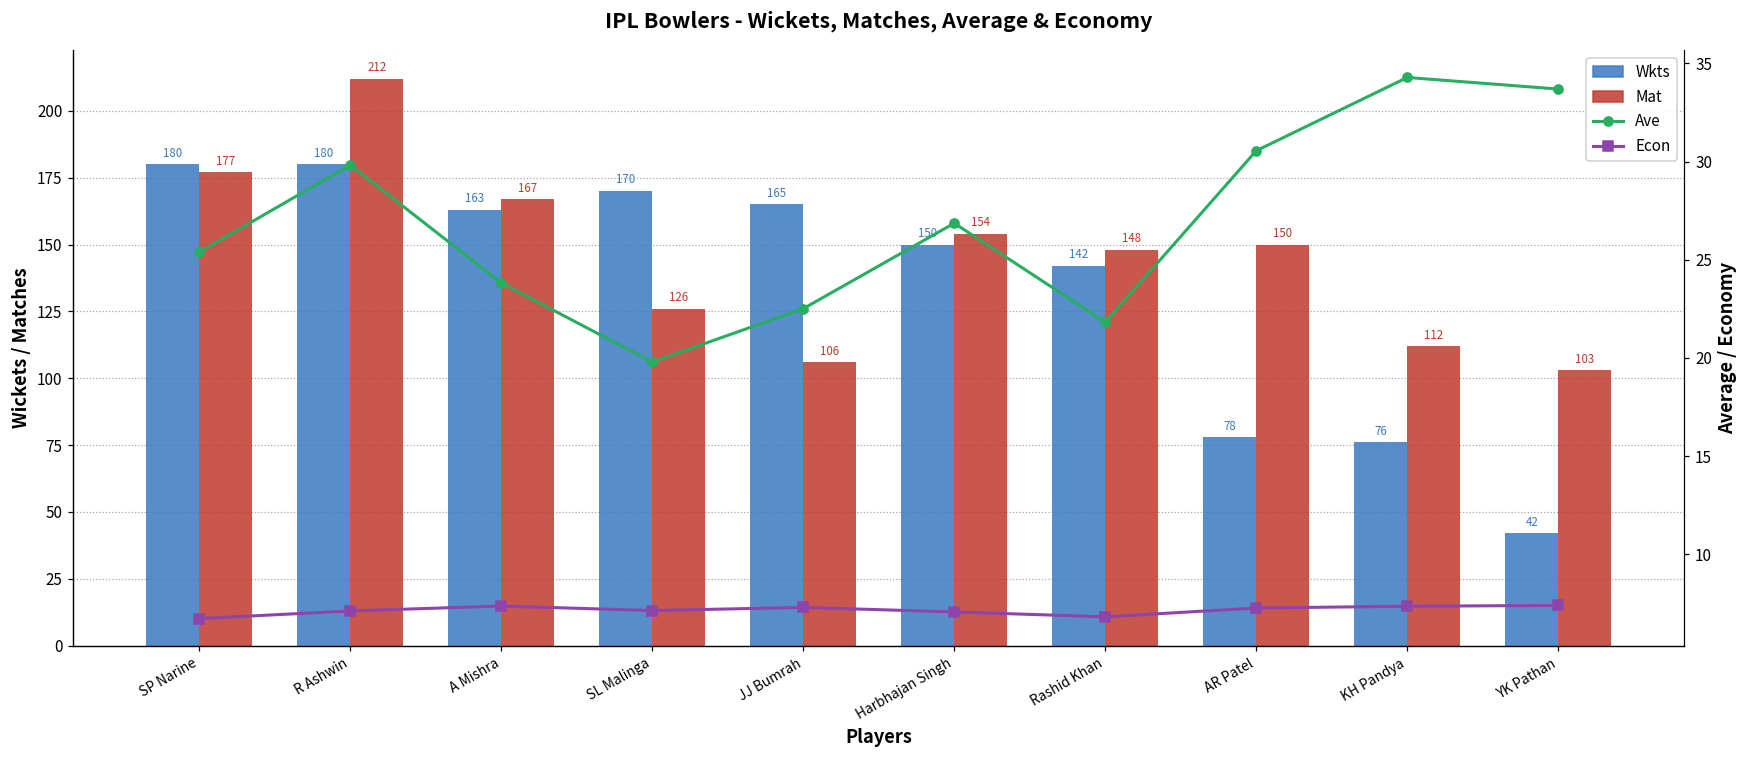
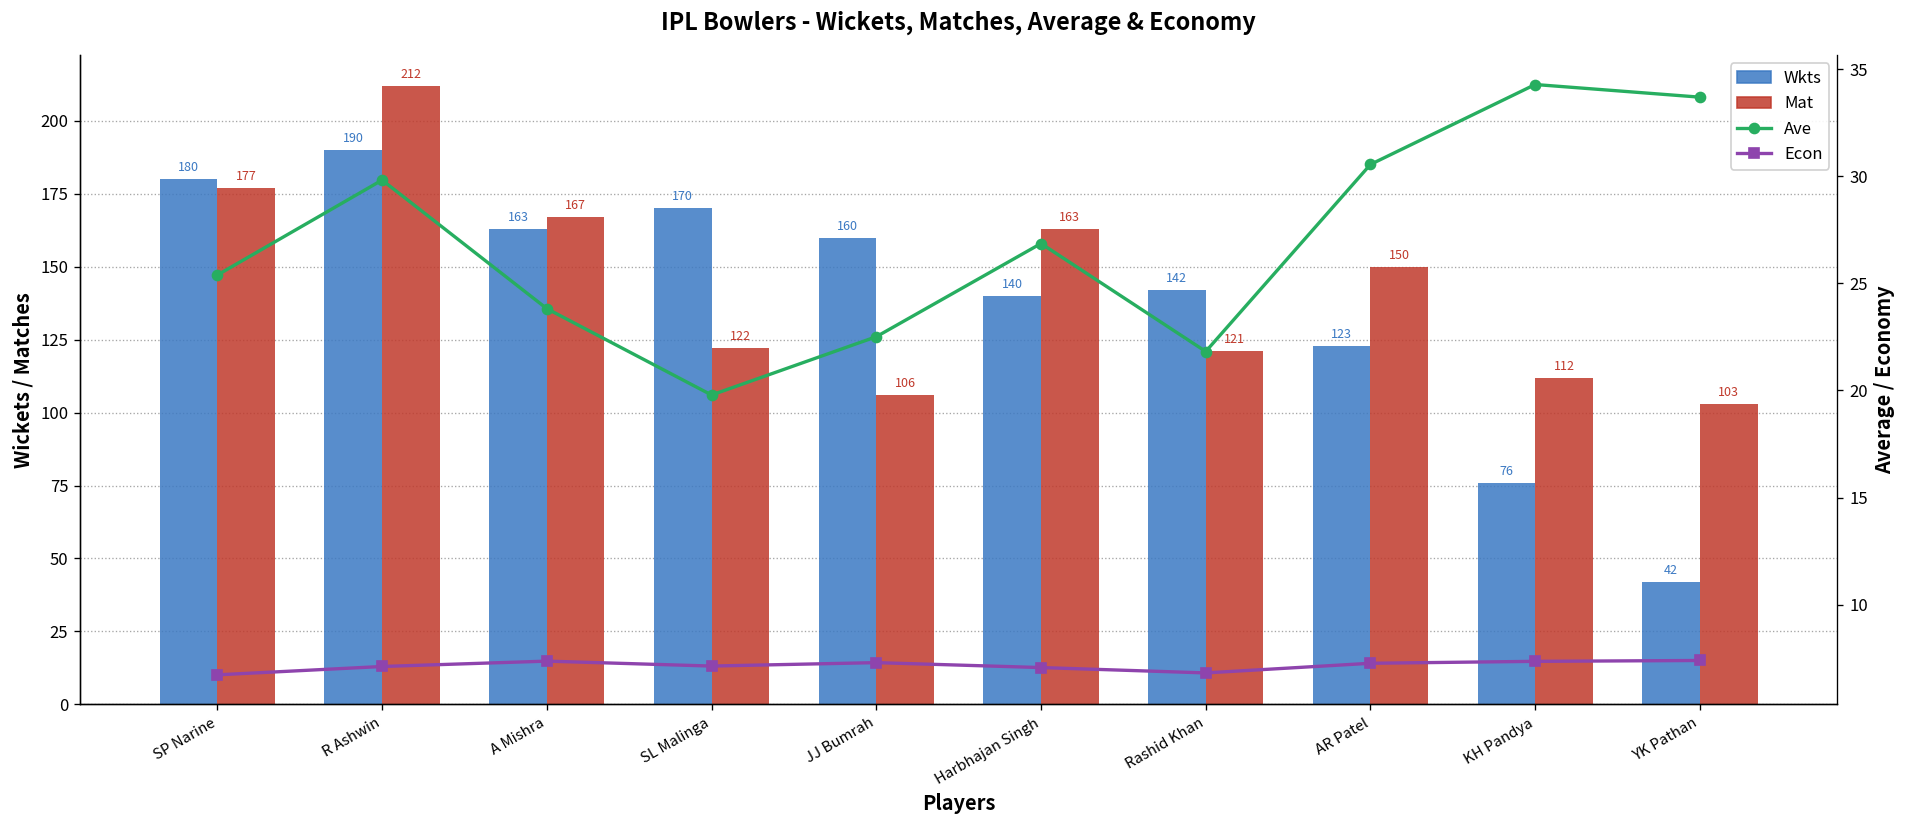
  {
    "Wkts": {
      "SP Narine": 180,
-     "R Ashwin": 180,
+     "R Ashwin": 190,
      "A Mishra": 163,
      "SL Malinga": 170,
-     "JJ Bumrah": 165,
-     "Harbhajan Singh": 150,
+     "JJ Bumrah": 160,
+     "Harbhajan Singh": 140,
      "Rashid Khan": 142,
-     "AR Patel": 78,
+     "AR Patel": 123,
      "KH Pandya": 76,
      "YK Pathan": 42
    },
    "Mat": {
      "SP Narine": 177,
      "R Ashwin": 212,
      "A Mishra": 167,
-     "SL Malinga": 126,
+     "SL Malinga": 122,
      "JJ Bumrah": 106,
-     "Harbhajan Singh": 154,
-     "Rashid Khan": 148,
+     "Harbhajan Singh": 163,
+     "Rashid Khan": 121,
      "AR Patel": 150,
      "KH Pandya": 112,
      "YK Pathan": 103
    }
  }
